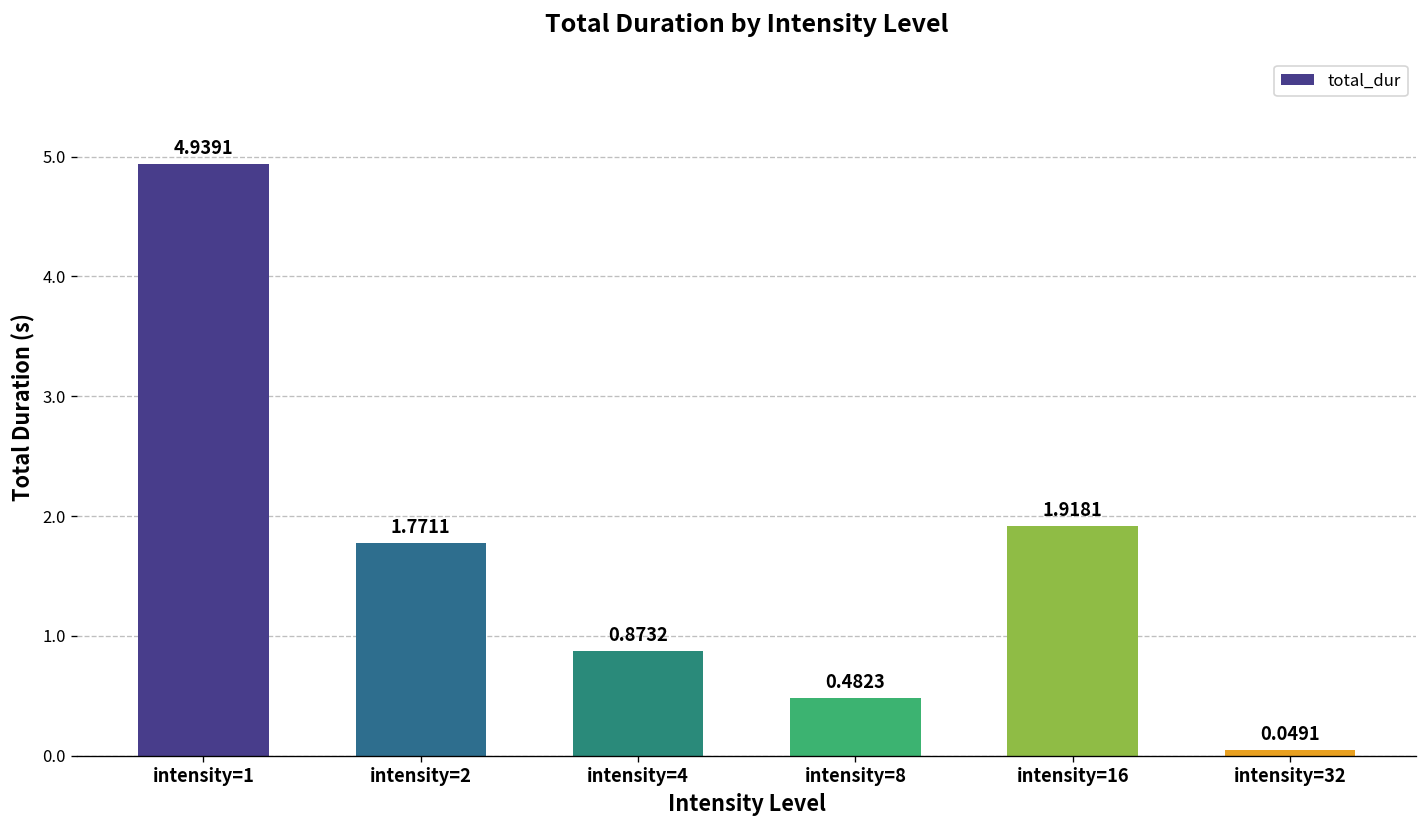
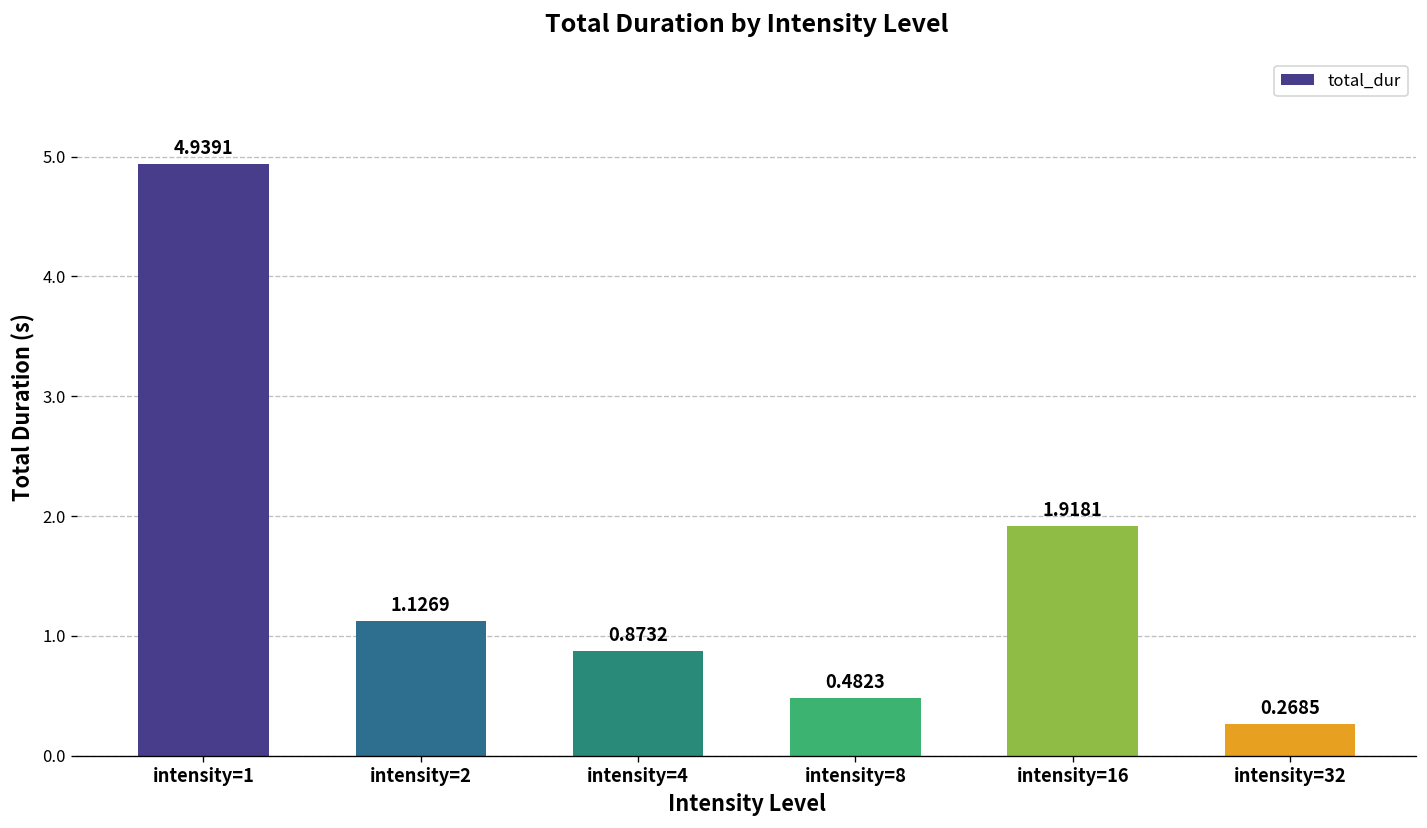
  {
    "intensity=1": 4.9391,
-   "intensity=2": 1.7711,
+   "intensity=2": 1.1269,
    "intensity=4": 0.8732,
    "intensity=8": 0.4823,
    "intensity=16": 1.9181,
-   "intensity=32": 0.0491
+   "intensity=32": 0.2685
  }
